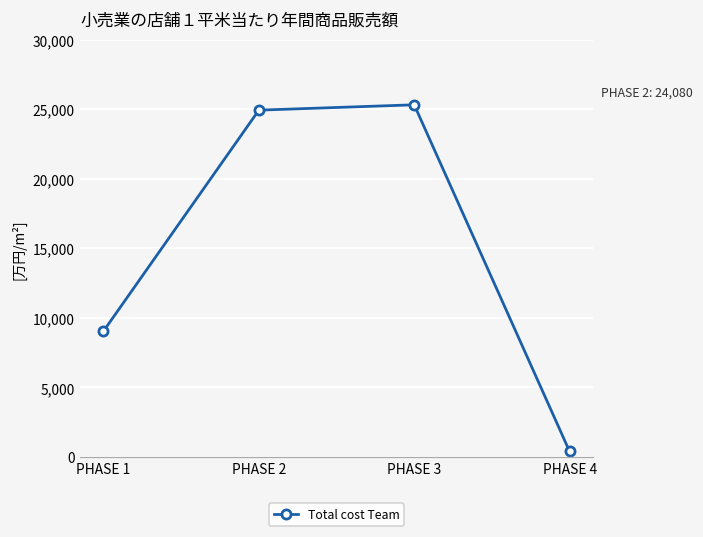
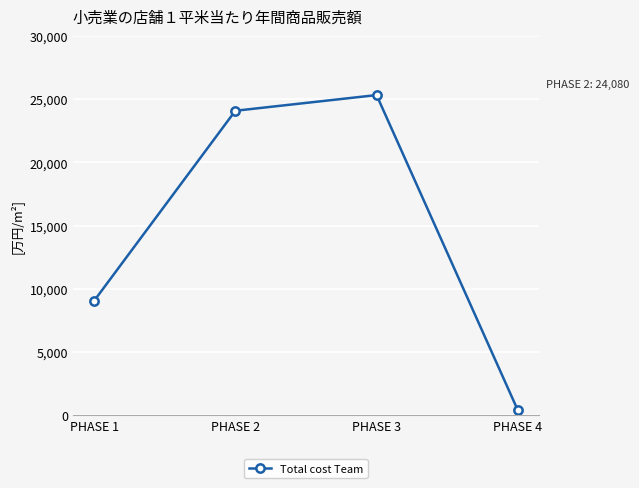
  {
    "PHASE 1": "9,000",
-   "PHASE 2": "24,900",
+   "PHASE 2": "24,100",
    "PHASE 3": "25,300",
    "PHASE 4": "400"
  }
